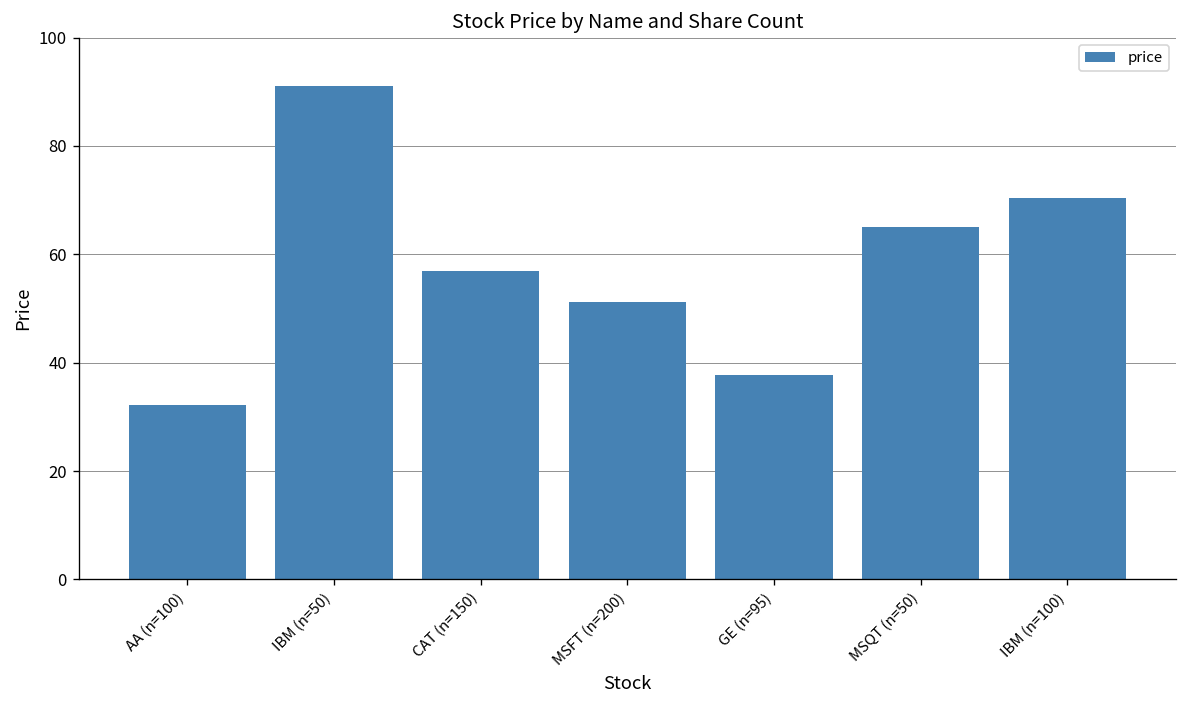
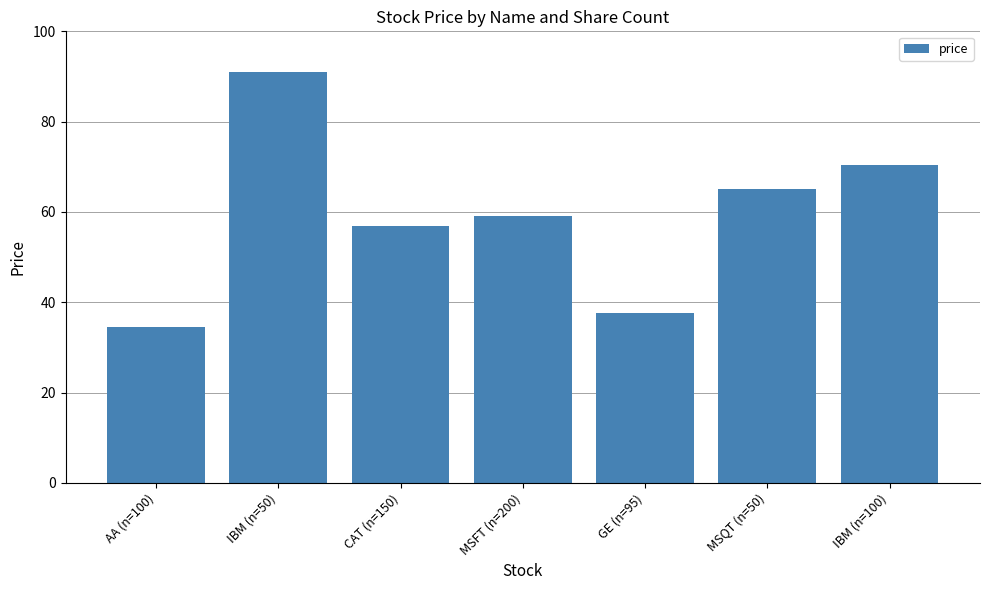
  {
-   "AA (n=100)": 32,
+   "AA (n=100)": 35,
    "IBM (n=50)": 91,
    "CAT (n=150)": 57,
-   "MSFT (n=200)": 51,
+   "MSFT (n=200)": 59,
    "GE (n=95)": 38,
    "MSQT (n=50)": 65,
    "IBM (n=100)": 70
  }
